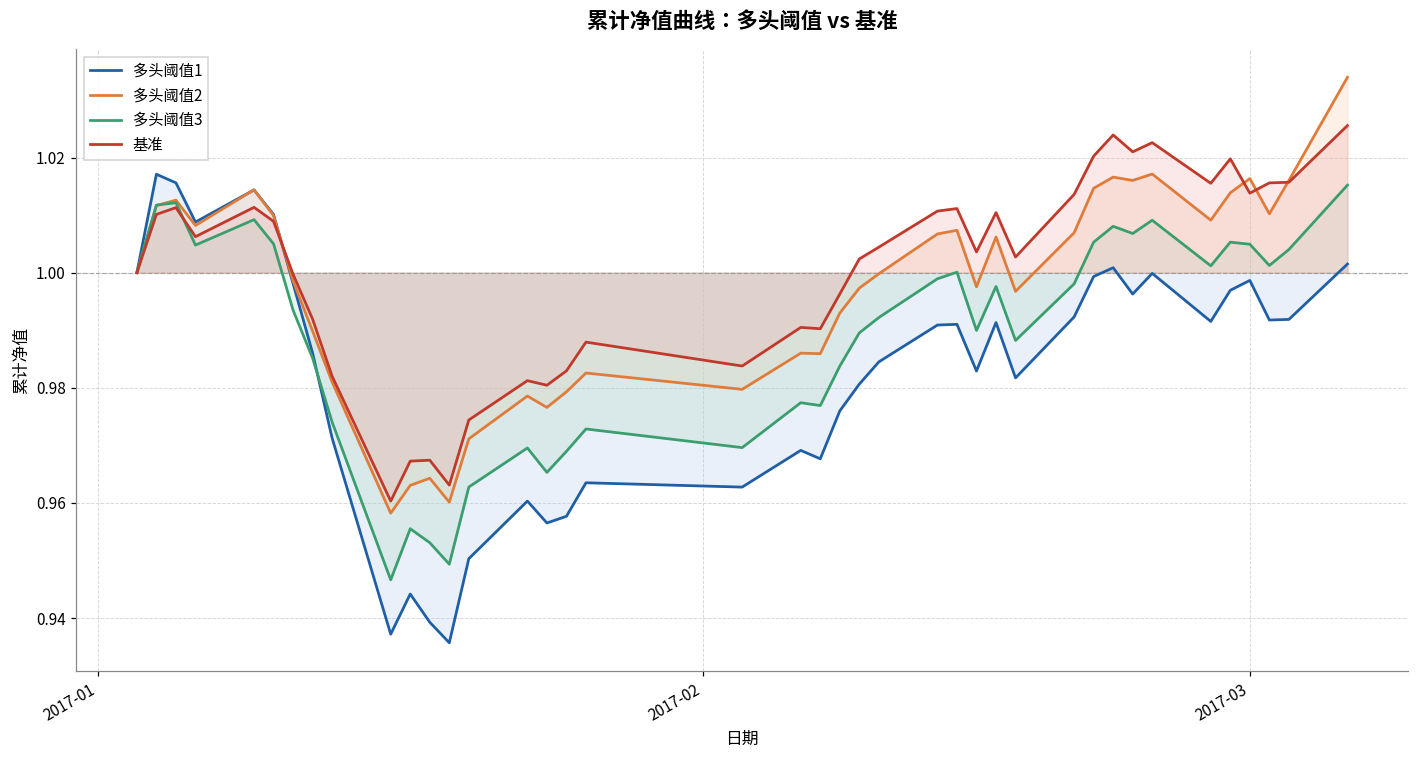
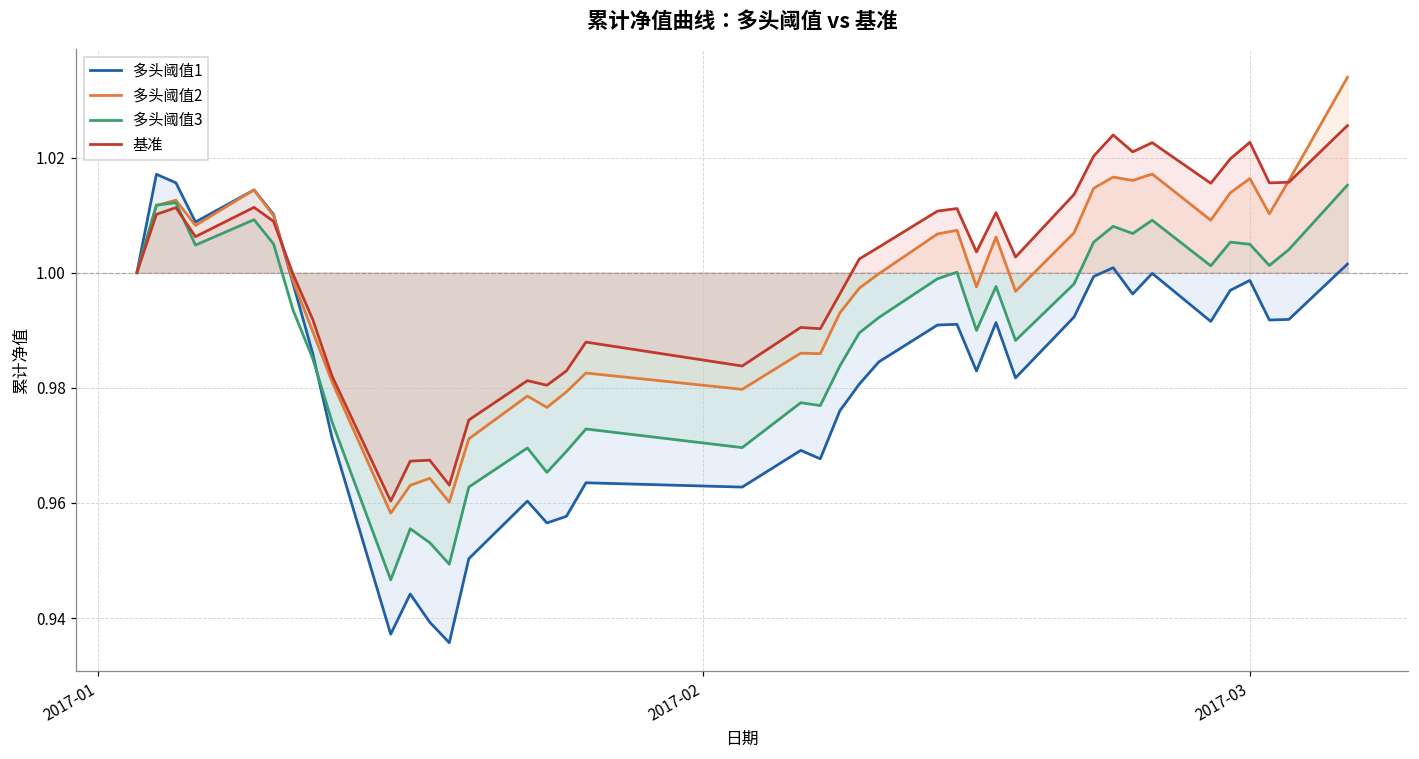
  {
    "多头阈值1": {
      "2017-03": 0.999
    },
    "基准": {
-     "2017-03": 1.014
+     "2017-03": 1.023
    }
  }
